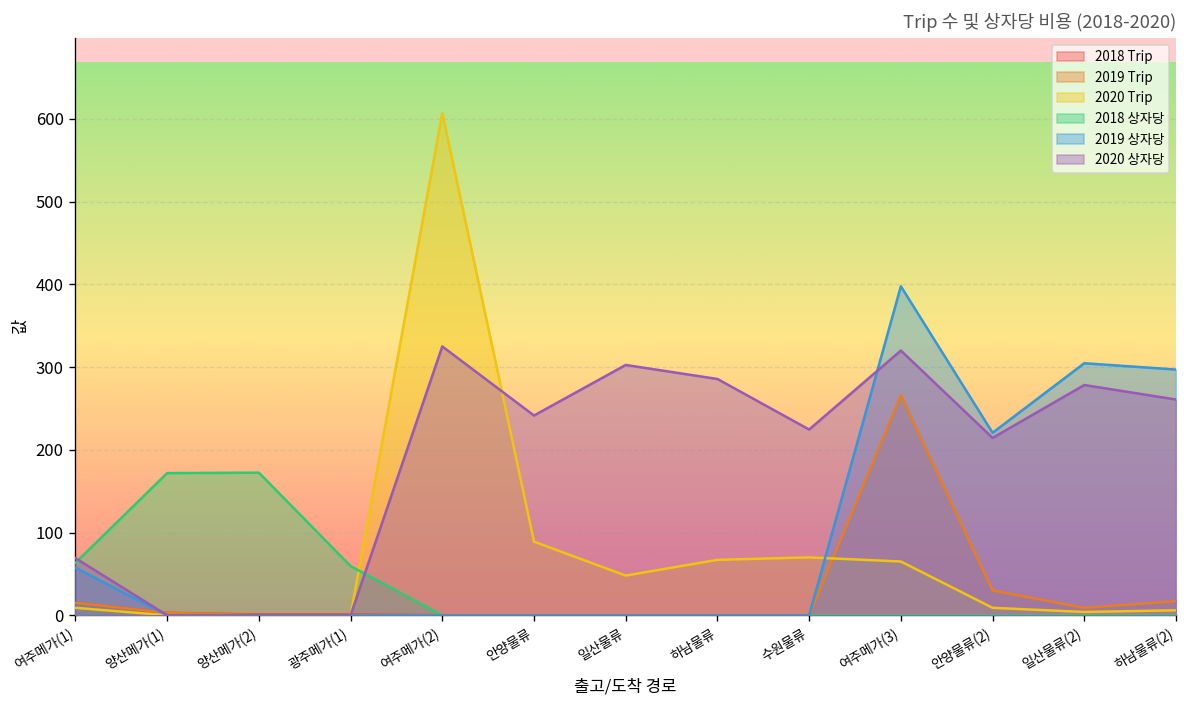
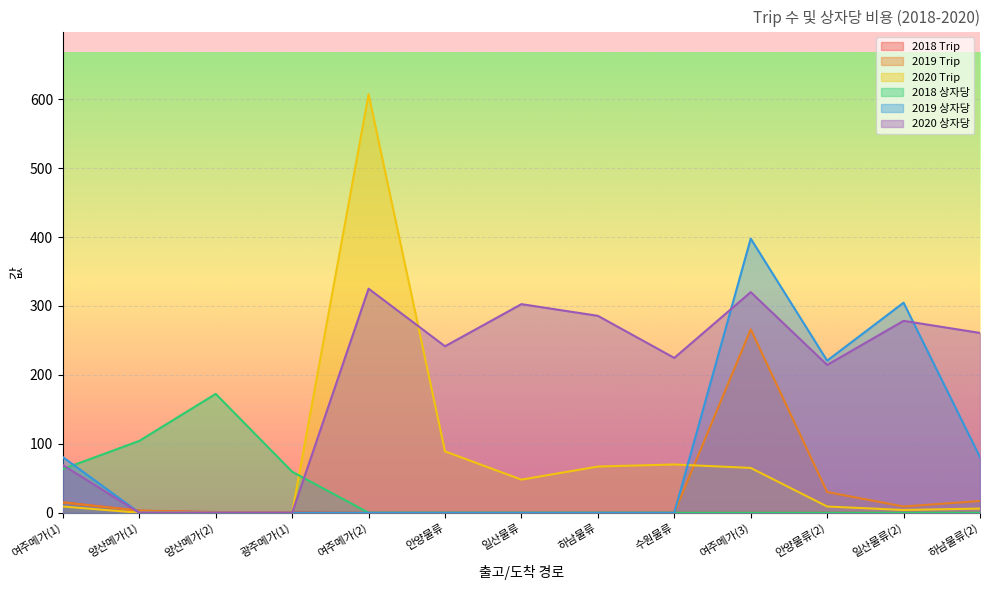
  {
    "2018 상자당": {
      "여주메가(1)": 60,
-     "양산메가(1)": 170,
+     "양산메가(1)": 100,
      "양산메가(2)": 170,
      "광주메가(1)": 60
    },
    "2019 상자당": {
-     "여주메가(1)": 60,
+     "여주메가(1)": 80,
      "여주메가(3)": 400,
      "안양물류(2)": 220,
      "일산물류(2)": 300,
-     "하남물류(2)": 300
+     "하남물류(2)": 80
    },
    "2020 상자당": {
      "여주메가(1)": 70,
      "여주메가(2)": 330,
      "안양물류": 240,
      "일산물류": 300,
      "하남물류": 290,
      "수원물류": 220,
      "여주메가(3)": 320,
      "안양물류(2)": 210,
      "일산물류(2)": 280,
      "하남물류(2)": 260
    }
  }
